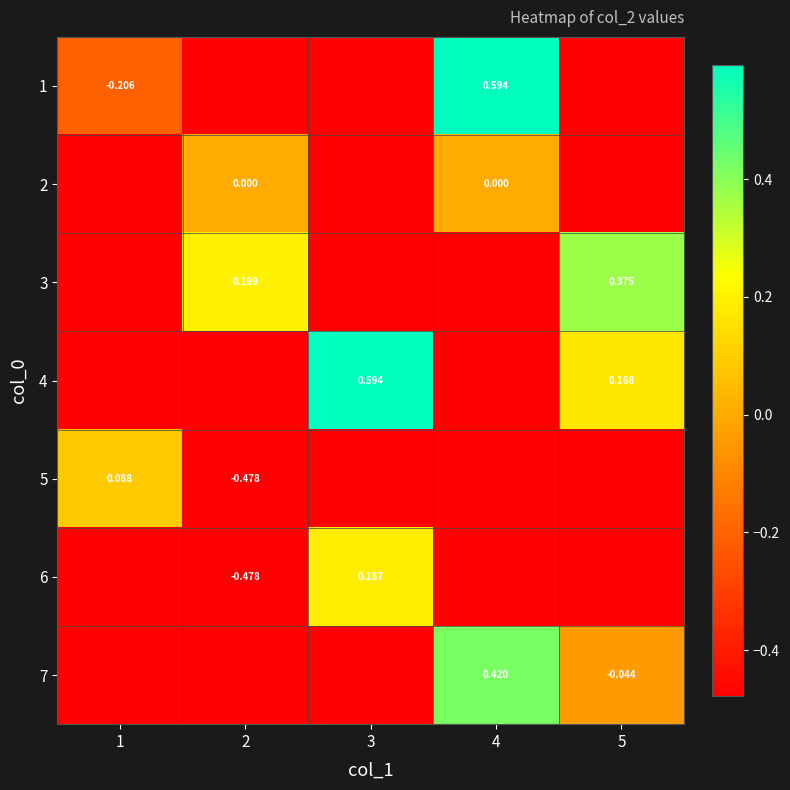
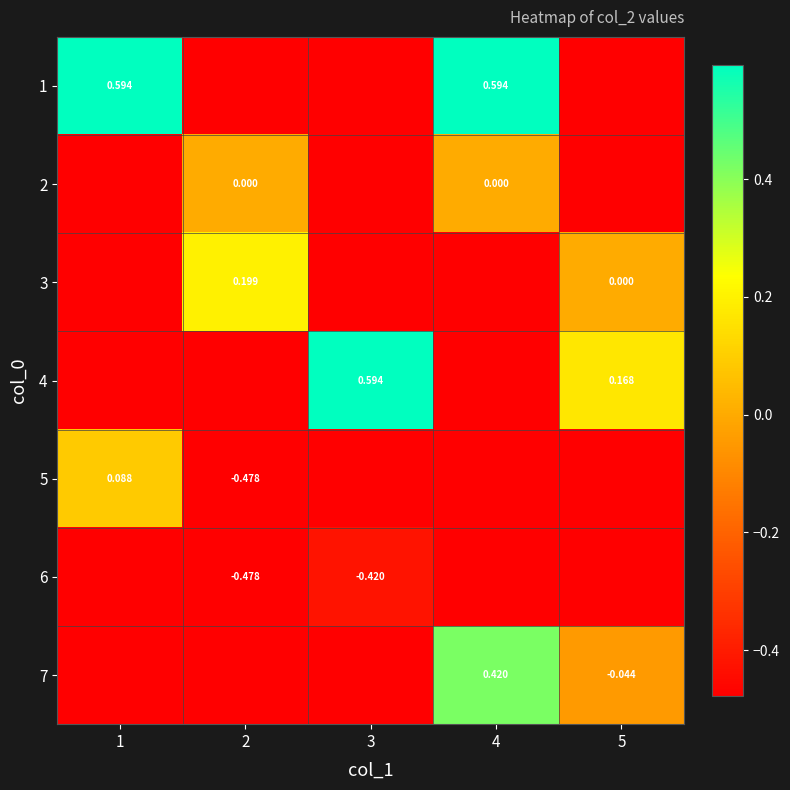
  {
    "1": {
-     "1": -0.206,
+     "1": 0.594,
      "4": 0.594
    },
    "2": {
      "2": 0.000,
      "4": 0.000
    },
    "3": {
      "2": 0.199,
-     "5": 0.375
+     "5": 0.000
    },
    "4": {
      "3": 0.594,
      "5": 0.168
    },
    "5": {
      "1": 0.088,
      "2": -0.478
    },
    "6": {
      "2": -0.478,
-     "3": 0.187
+     "3": -0.420
    },
    "7": {
      "4": 0.420,
      "5": -0.044
    }
  }
